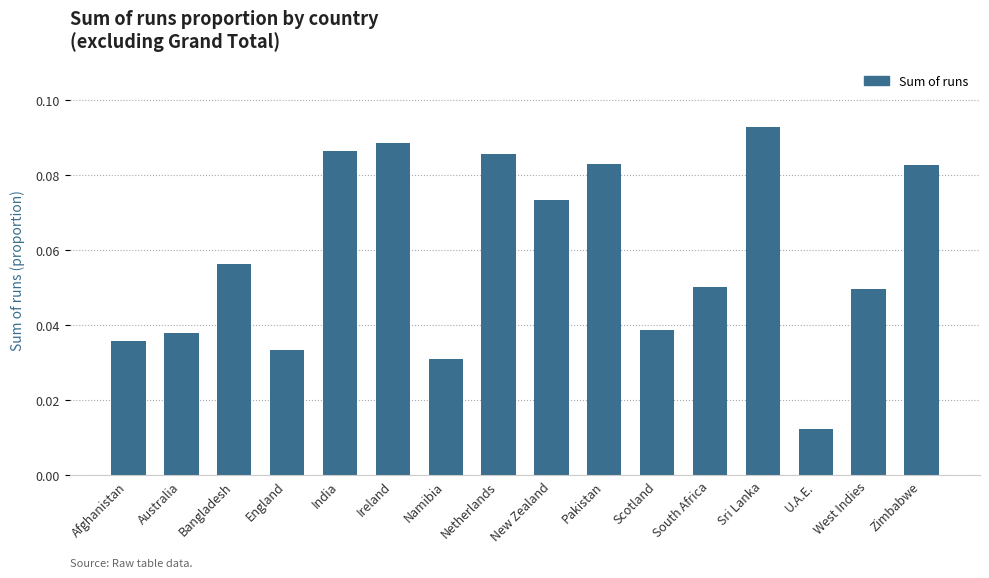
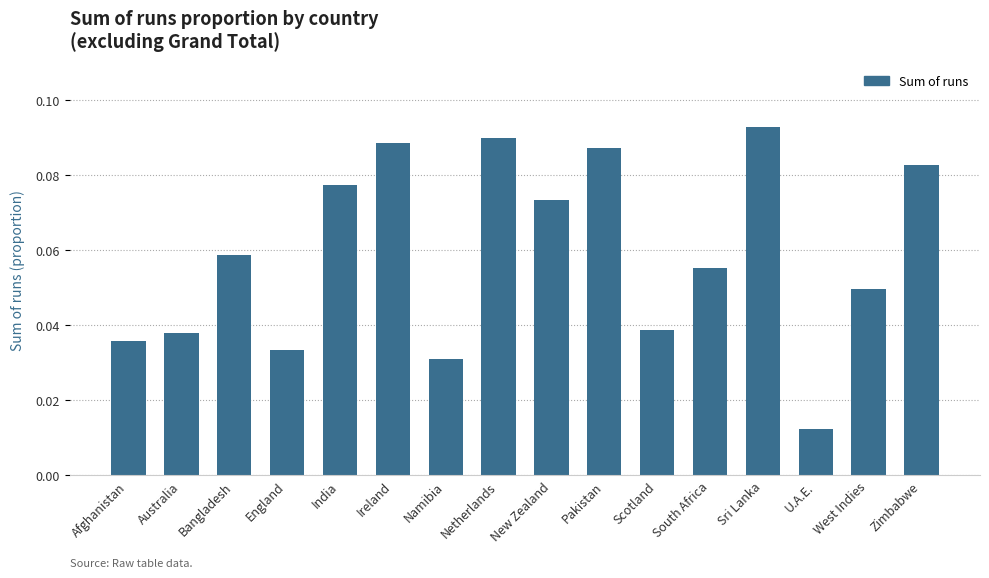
  {
    "Afghanistan": 0.036,
    "Australia": 0.038,
-   "Bangladesh": 0.056,
+   "Bangladesh": 0.059,
    "England": 0.034,
-   "India": 0.086,
+   "India": 0.077,
    "Ireland": 0.089,
    "Namibia": 0.031,
-   "Netherlands": 0.086,
+   "Netherlands": 0.090,
    "New Zealand": 0.073,
-   "Pakistan": 0.083,
+   "Pakistan": 0.087,
    "Scotland": 0.039,
-   "South Africa": 0.050,
+   "South Africa": 0.055,
    "Sri Lanka": 0.093,
    "U.A.E.": 0.012,
    "West Indies": 0.050,
    "Zimbabwe": 0.083
  }
